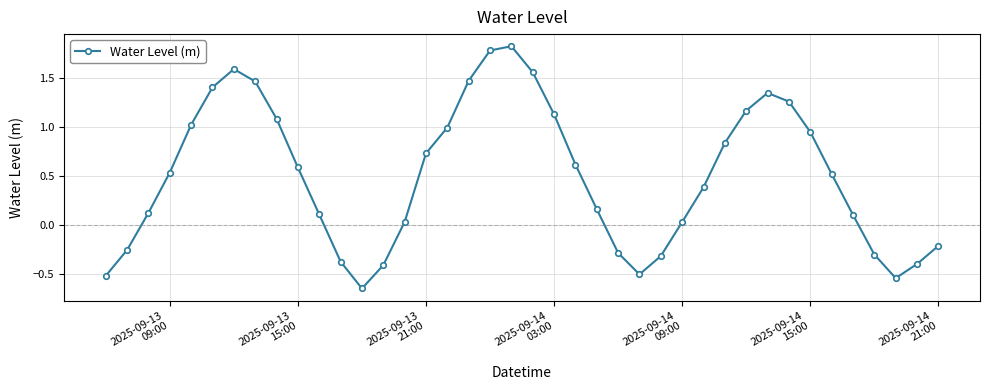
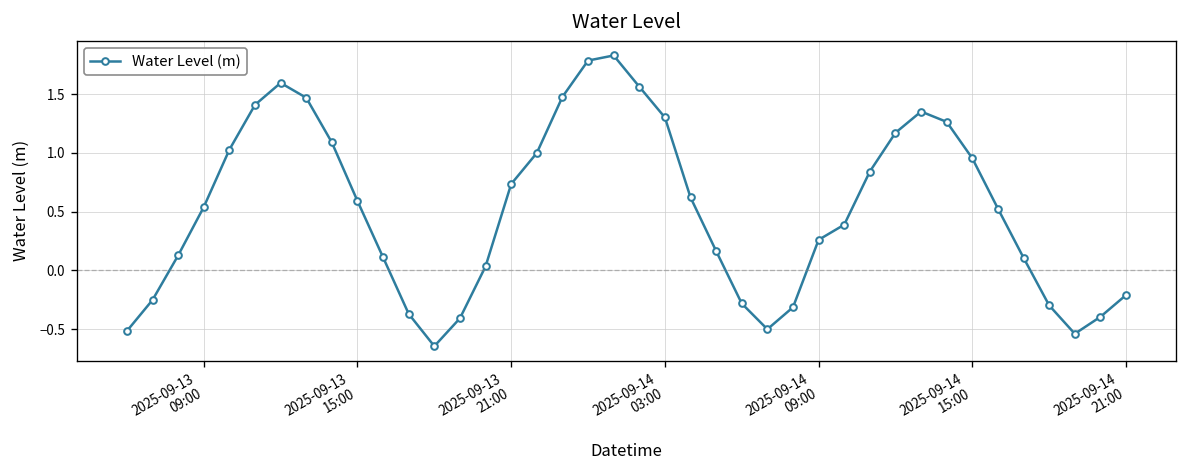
  {
    "2025-09-13 09:00": 0.5,
    "2025-09-13 15:00": 0.6,
    "2025-09-13 21:00": 0.7,
-   "2025-09-14 03:00": 1.1,
-   "2025-09-14 09:00": 0.0,
+   "2025-09-14 03:00": 1.3,
+   "2025-09-14 09:00": 0.3,
    "2025-09-14 15:00": 1.0,
    "2025-09-14 21:00": -0.2
  }
